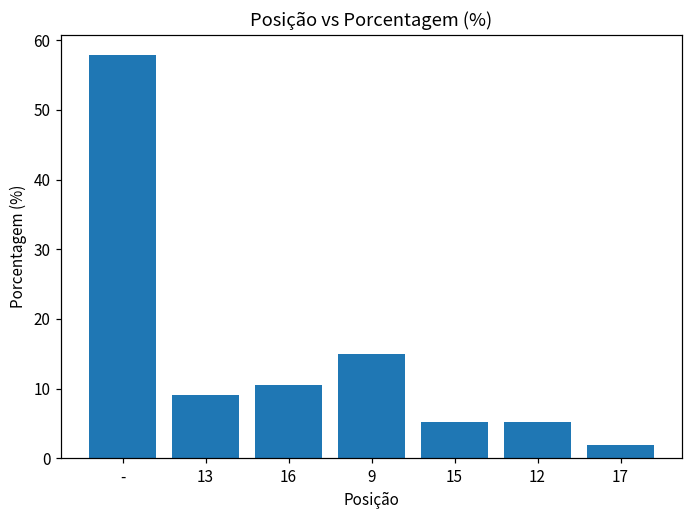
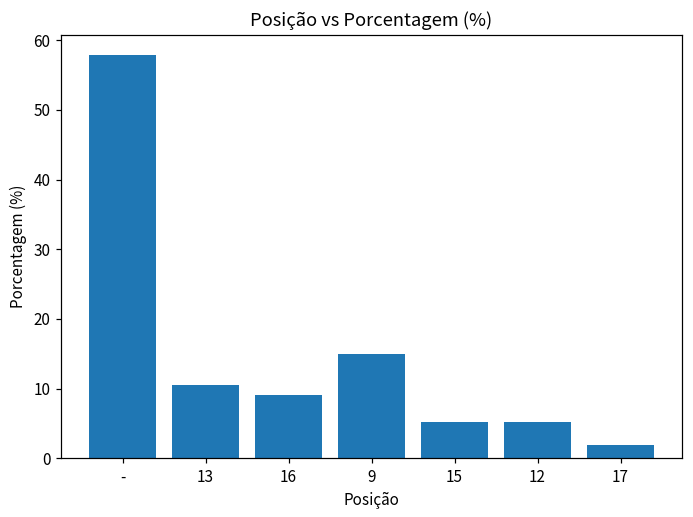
  {
    "-": 58,
-   "13": 9,
-   "16": 11,
+   "13": 11,
+   "16": 9,
    "9": 15,
    "15": 5,
    "12": 5,
    "17": 2
  }
